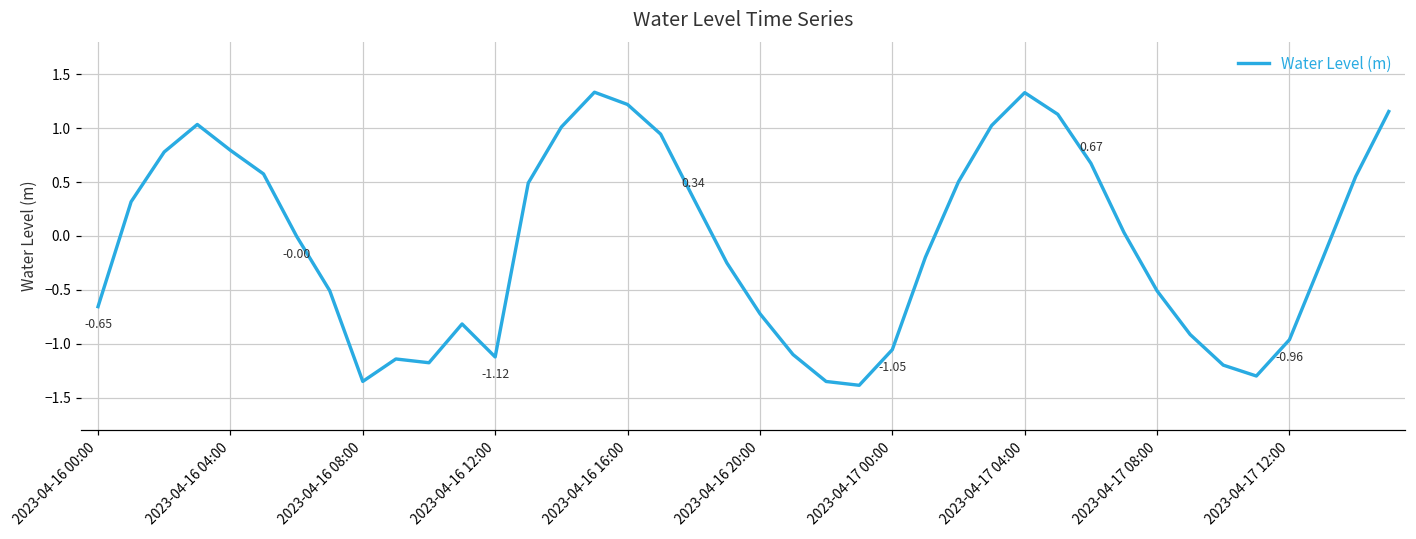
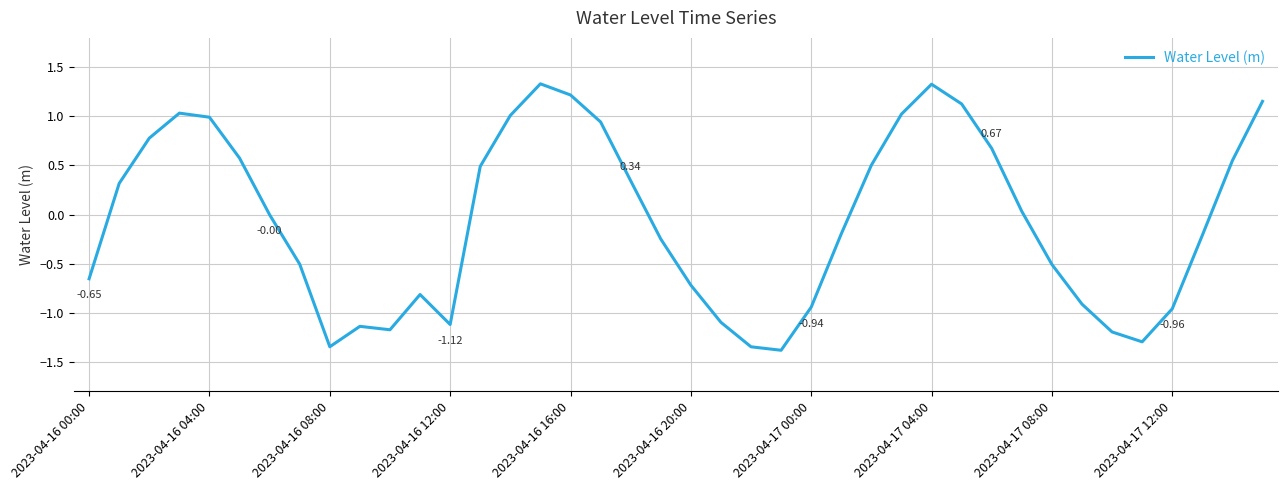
  {
    "2023-04-16 00:00": -0.65,
-   "2023-04-16 04:00": 0.8,
+   "2023-04-16 04:00": 1.0,
    "2023-04-16 12:00": -1.12,
-   "2023-04-17 00:00": -1.05,
+   "2023-04-17 00:00": -0.94,
    "2023-04-17 12:00": -0.96
  }
